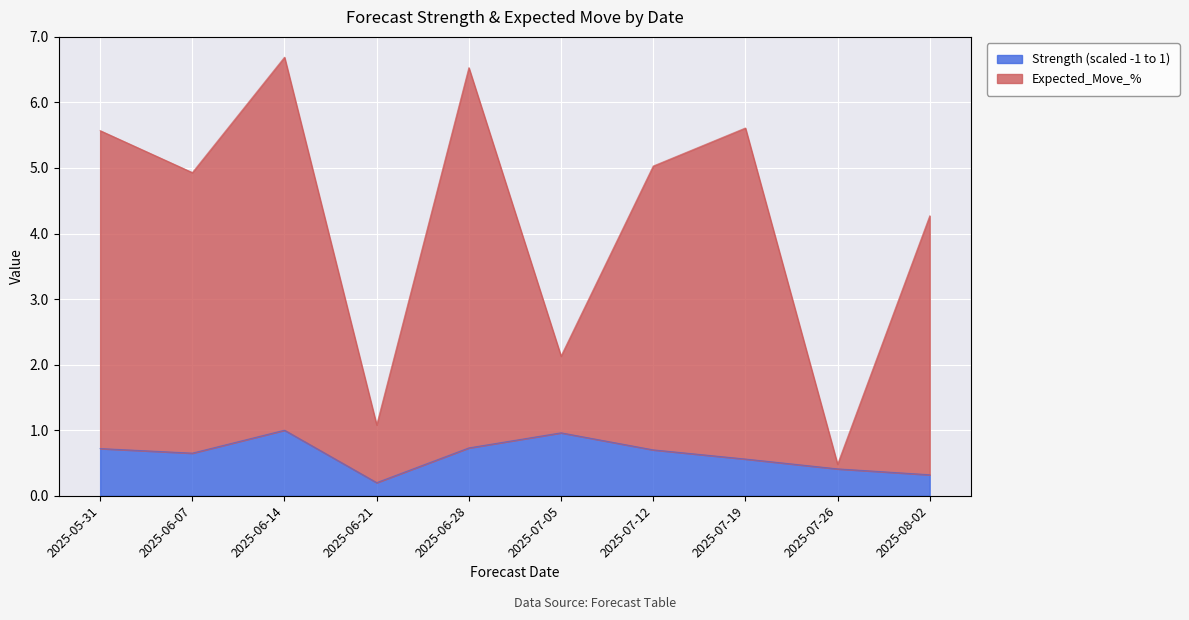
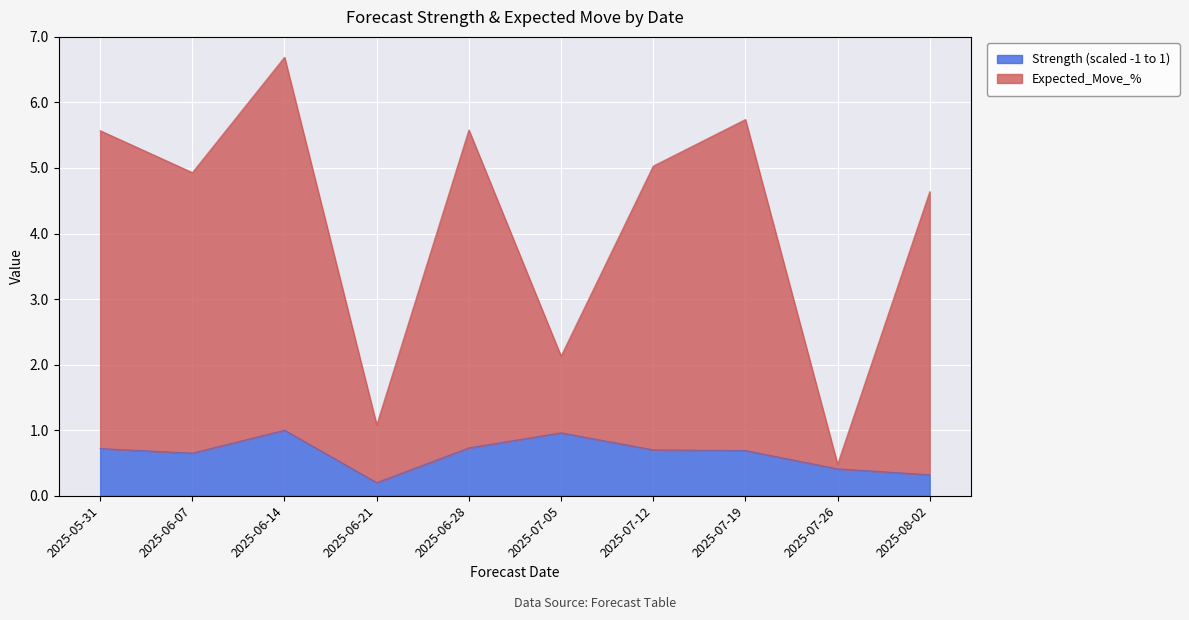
  {
    "Strength (scaled -1 to 1)": {
      "2025-05-31": 0.7,
      "2025-06-07": 0.7,
      "2025-06-14": 1.0,
      "2025-06-21": 0.2,
      "2025-06-28": 0.7,
      "2025-07-05": 1.0,
      "2025-07-12": 0.7,
-     "2025-07-19": 0.6,
+     "2025-07-19": 0.7,
      "2025-07-26": 0.4,
      "2025-08-02": 0.3
    },
    "Expected_Move_%": {
      "2025-05-31": 4.9,
      "2025-06-07": 4.3,
      "2025-06-14": 5.7,
      "2025-06-21": 0.9,
-     "2025-06-28": 5.8,
+     "2025-06-28": 4.9,
      "2025-07-05": 1.2,
      "2025-07-12": 4.3,
      "2025-07-19": 5.1,
      "2025-07-26": 0.1,
-     "2025-08-02": 4.0
+     "2025-08-02": 4.3
    }
  }
